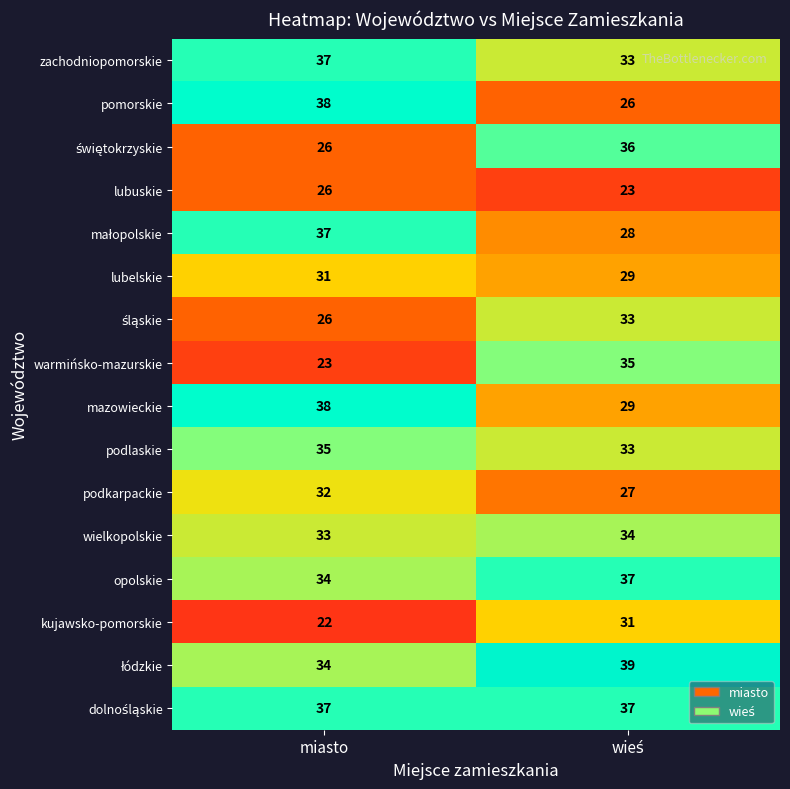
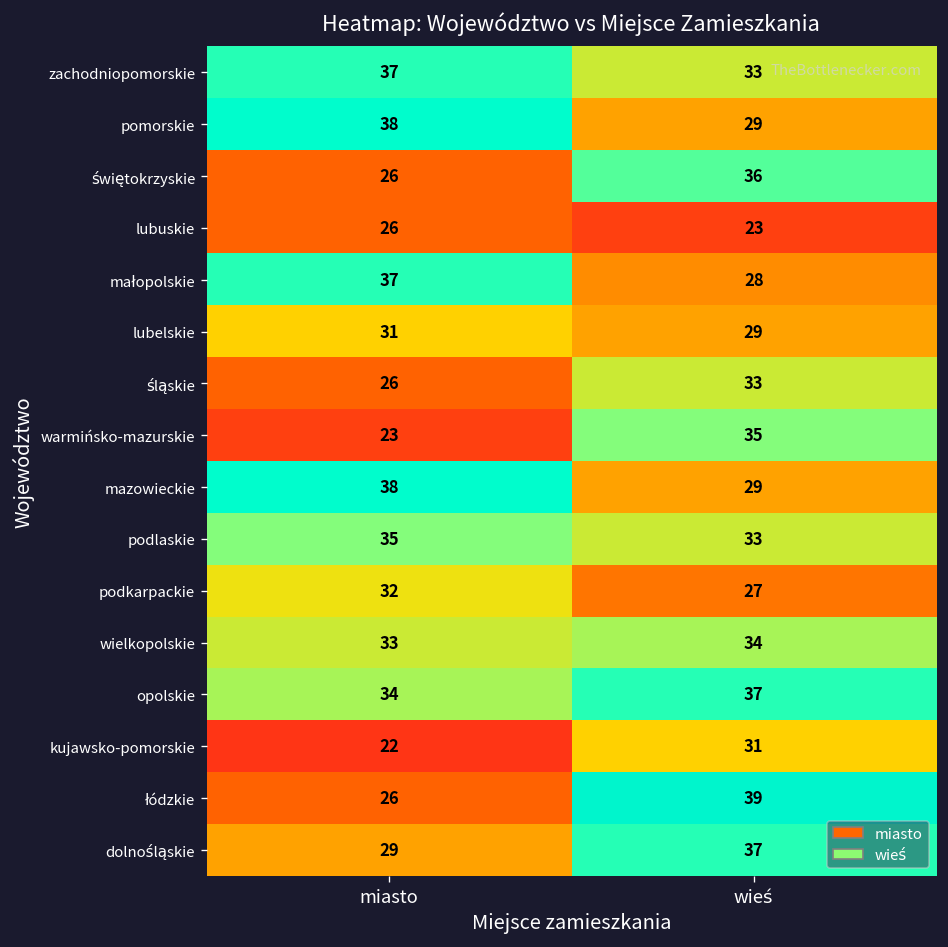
  {
    "zachodniopomorskie": {
      "miasto": 37
    },
    "pomorskie": {
      "miasto": 38,
-     "wieś": 26
+     "wieś": 29
    },
    "świętokrzyskie": {
      "miasto": 26,
      "wieś": 36
    },
    "lubuskie": {
      "miasto": 26,
      "wieś": 23
    },
    "małopolskie": {
      "miasto": 37,
      "wieś": 28
    },
    "lubelskie": {
      "miasto": 31,
      "wieś": 29
    },
    "śląskie": {
      "miasto": 26,
      "wieś": 33
    },
    "warmińsko-mazurskie": {
      "miasto": 23,
      "wieś": 35
    },
    "mazowieckie": {
      "miasto": 38,
      "wieś": 29
    },
    "podlaskie": {
      "miasto": 35,
      "wieś": 33
    },
    "podkarpackie": {
      "miasto": 32,
      "wieś": 27
    },
    "wielkopolskie": {
      "miasto": 33,
      "wieś": 34
    },
    "opolskie": {
      "miasto": 34,
      "wieś": 37
    },
    "kujawsko-pomorskie": {
      "miasto": 22,
      "wieś": 31
    },
    "łódzkie": {
-     "miasto": 34,
+     "miasto": 26,
      "wieś": 39
    },
    "dolnośląskie": {
-     "miasto": 37,
+     "miasto": 29,
      "wieś": 37
    }
  }
